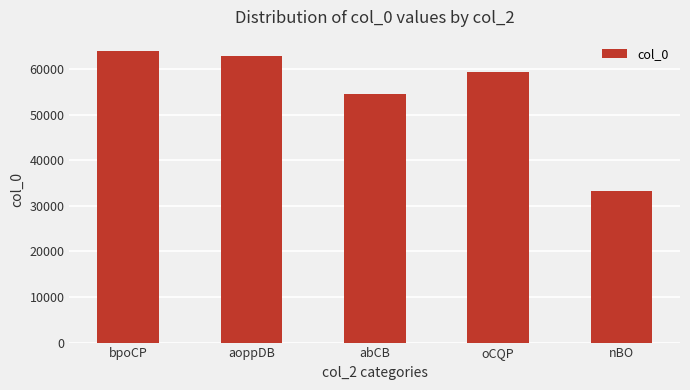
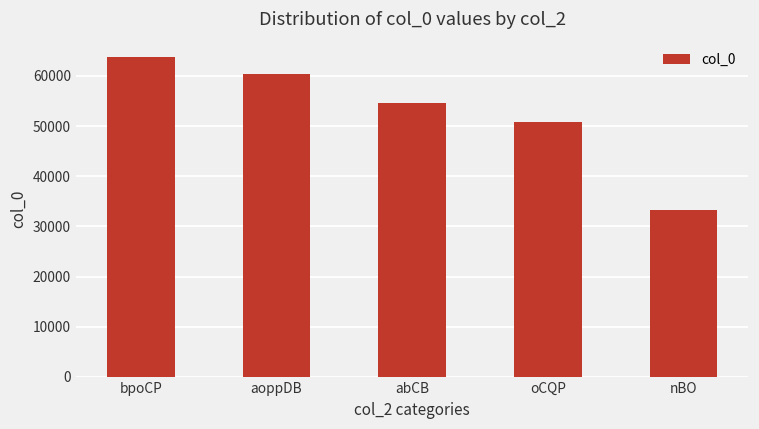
  {
    "bpoCP": 64000,
-   "aoppDB": 63000,
+   "aoppDB": 60000,
    "abCB": 55000,
-   "oCQP": 59000,
+   "oCQP": 51000,
    "nBO": 33000
  }
